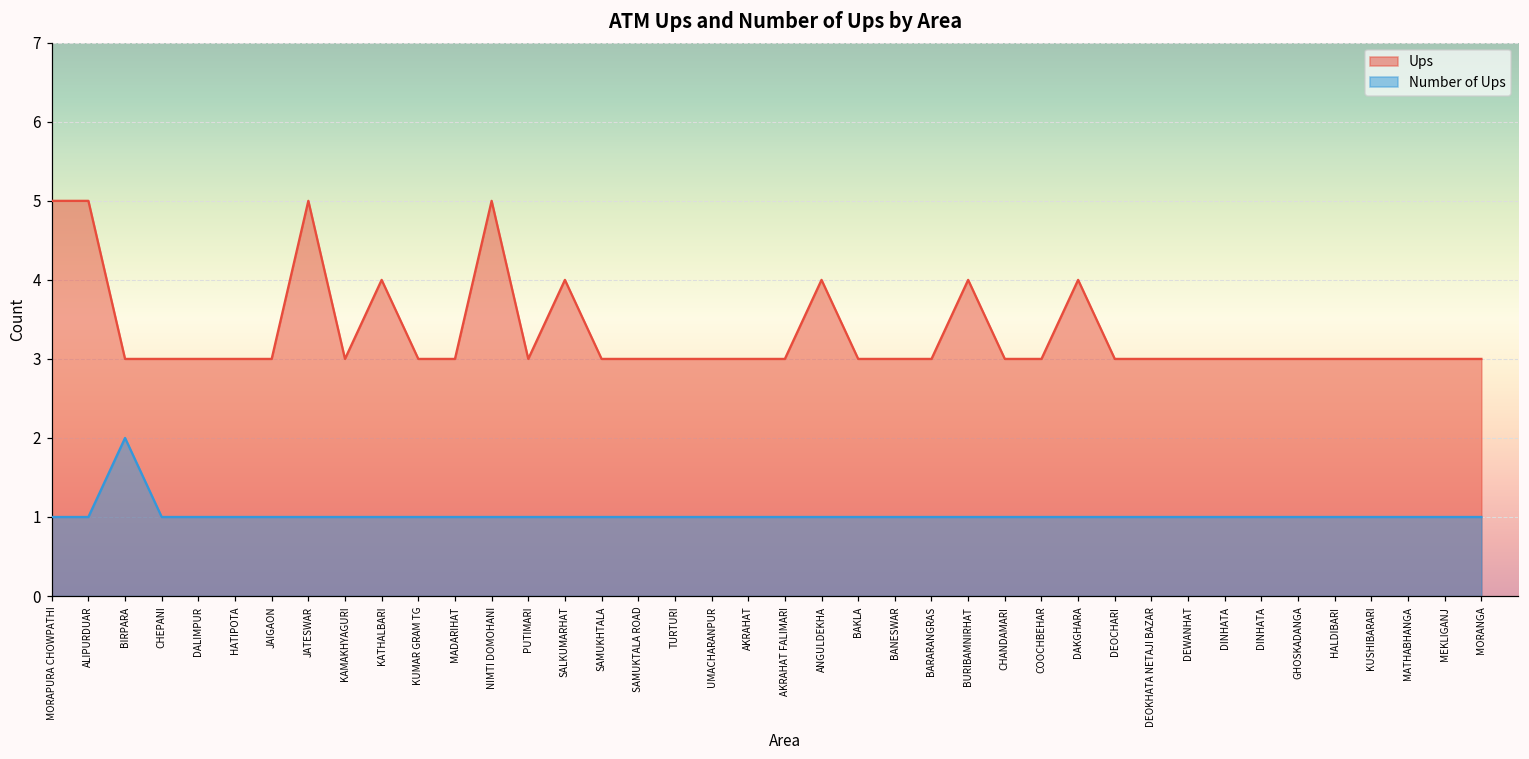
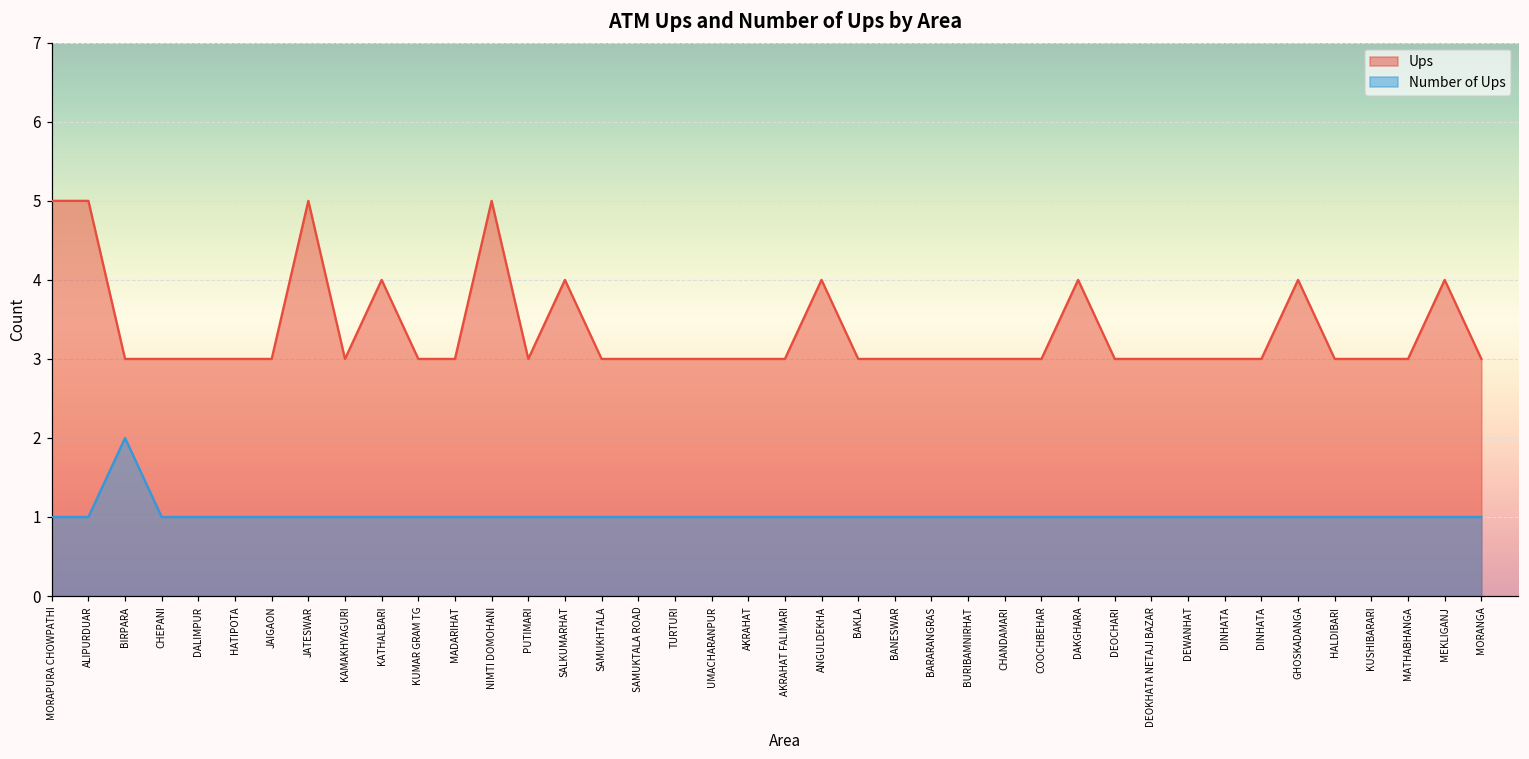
  {
    "Ups": {
      "MORAPURA CHOWPATHI": 5,
      "ALIPURDUAR": 5,
      "BIRPARA": 3,
      "CHEPANI": 3,
      "DALIMPUR": 3,
      "HATIPOTA": 3,
      "JAIGAON": 3,
      "JATESWAR": 5,
      "KAMAKHYAGURI": 3,
      "KATHALBARI": 4,
      "KUMAR GRAM TG": 3,
      "MADARIHAT": 3,
      "NIMTI DOMOHANI": 5,
      "PUTIMARI": 3,
      "SALKUMARHAT": 4,
      "SAMUKHTALA": 3,
      "SAMUKTALA ROAD": 3,
      "TURTURI": 3,
      "UMACHARANPUR": 3,
      "AKRAHAT": 3,
      "AKRAHAT FALIMARI": 3,
      "ANGULDEKHA": 4,
      "BAKLA": 3,
      "BANESWAR": 3,
      "BARARANGRAS": 3,
-     "BURIBAMNIRHAT": 4,
+     "BURIBAMNIRHAT": 3,
      "CHANDAMARI": 3,
      "COOCHBEHAR": 3,
      "DAKGHARA": 4,
      "DEOCHARI": 3,
      "DEOKHATA NETAJI BAZAR": 3,
      "DEWANHAT": 3,
-     "GHOSKADANGA": 3,
+     "GHOSKADANGA": 4,
      "HALDIBARI": 3,
      "KUSHIBARARI": 3,
      "MATHABHANGA": 3,
-     "MEKLIGANJ": 3,
+     "MEKLIGANJ": 4,
      "MORANGA": 3
    },
    "Number of Ups": {
      "MORAPURA CHOWPATHI": 1,
      "ALIPURDUAR": 1,
      "BIRPARA": 2,
      "CHEPANI": 1,
      "DALIMPUR": 1,
      "HATIPOTA": 1,
      "JAIGAON": 1,
      "JATESWAR": 1,
      "KAMAKHYAGURI": 1,
      "KATHALBARI": 1,
      "KUMAR GRAM TG": 1,
      "MADARIHAT": 1,
      "NIMTI DOMOHANI": 1,
      "PUTIMARI": 1,
      "SALKUMARHAT": 1,
      "SAMUKHTALA": 1,
      "SAMUKTALA ROAD": 1,
      "TURTURI": 1,
      "UMACHARANPUR": 1,
      "AKRAHAT": 1,
      "AKRAHAT FALIMARI": 1,
      "ANGULDEKHA": 1,
      "BAKLA": 1,
      "BANESWAR": 1,
      "BARARANGRAS": 1,
      "BURIBAMNIRHAT": 1,
      "CHANDAMARI": 1,
      "COOCHBEHAR": 1,
      "DAKGHARA": 1,
      "DEOCHARI": 1,
      "DEOKHATA NETAJI BAZAR": 1,
      "DEWANHAT": 1,
      "GHOSKADANGA": 1,
      "HALDIBARI": 1,
      "KUSHIBARARI": 1,
      "MATHABHANGA": 1,
      "MEKLIGANJ": 1,
      "MORANGA": 1
    }
  }
